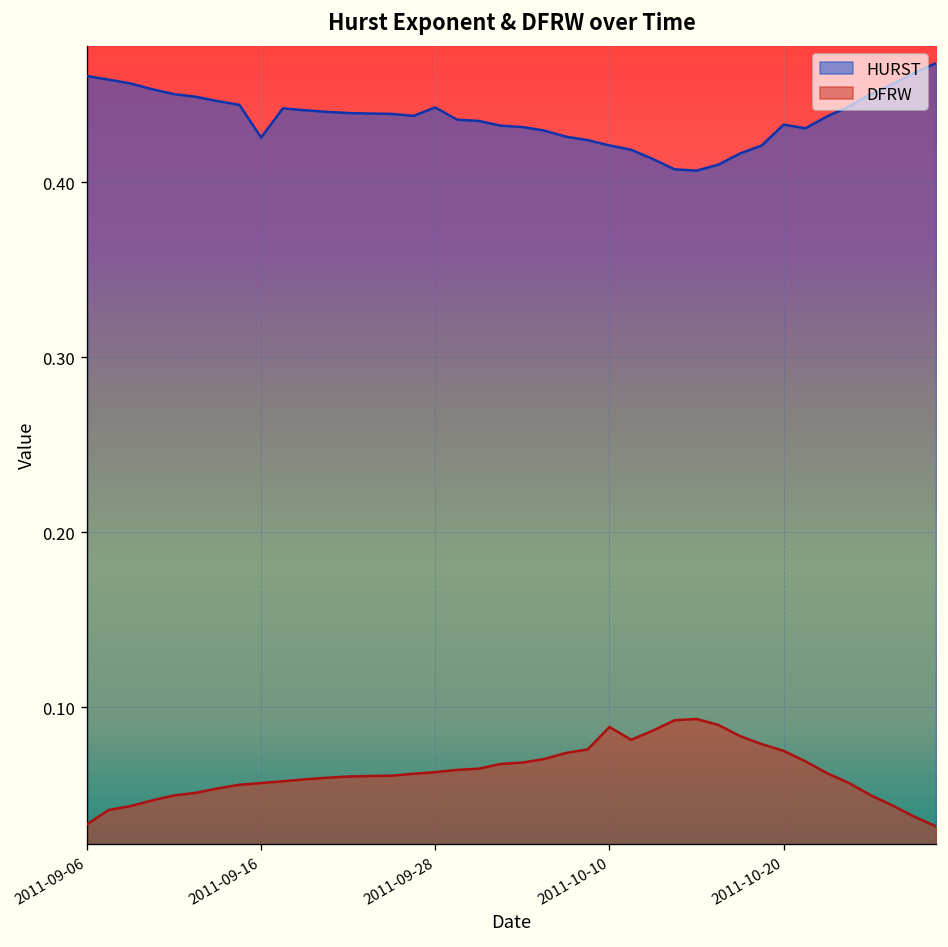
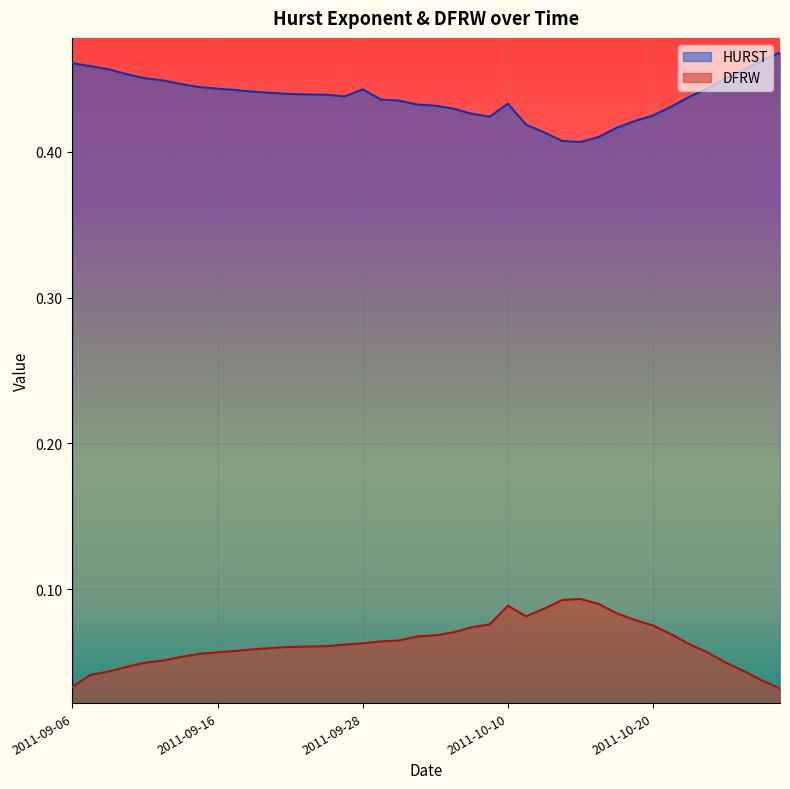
  {
    "HURST": {
      "2011-09-06": 0.461,
-     "2011-09-16": 0.426,
+     "2011-09-16": 0.443,
      "2011-09-28": 0.443,
-     "2011-10-10": 0.421,
-     "2011-10-20": 0.433
+     "2011-10-10": 0.433,
+     "2011-10-20": 0.425
    },
    "DFRW": {
      "2011-09-06": 0.033,
      "2011-09-16": 0.057,
      "2011-09-28": 0.063,
      "2011-10-10": 0.089,
      "2011-10-20": 0.075
    }
  }
